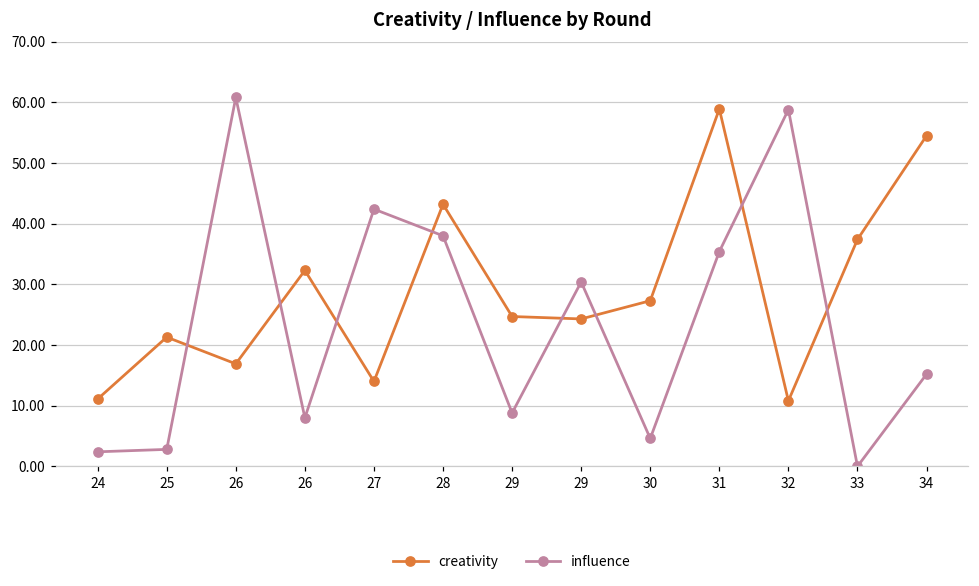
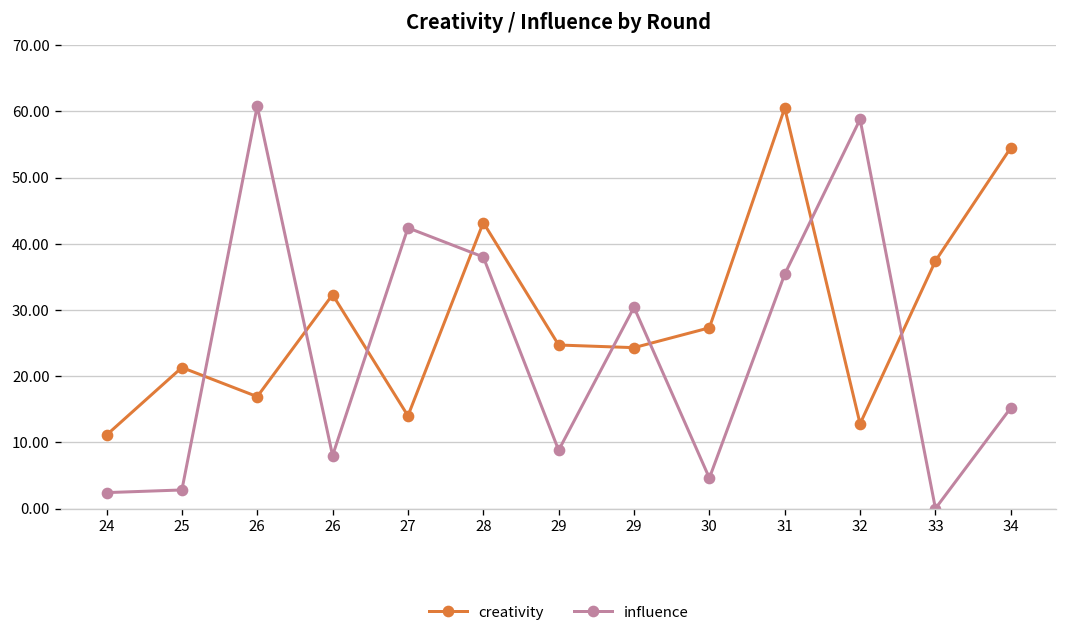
  {
    "creativity": {
      "24": 11,
      "25": 21,
      "27": 14,
      "28": 43,
      "30": 27,
-     "31": 59,
-     "32": 11,
+     "31": 61,
+     "32": 13,
      "33": 37,
      "34": 55
    },
    "influence": {
      "24": 2,
      "25": 3,
      "27": 42,
      "28": 38,
      "30": 5,
      "31": 35,
      "32": 59,
      "33": 0,
      "34": 15
    }
  }
